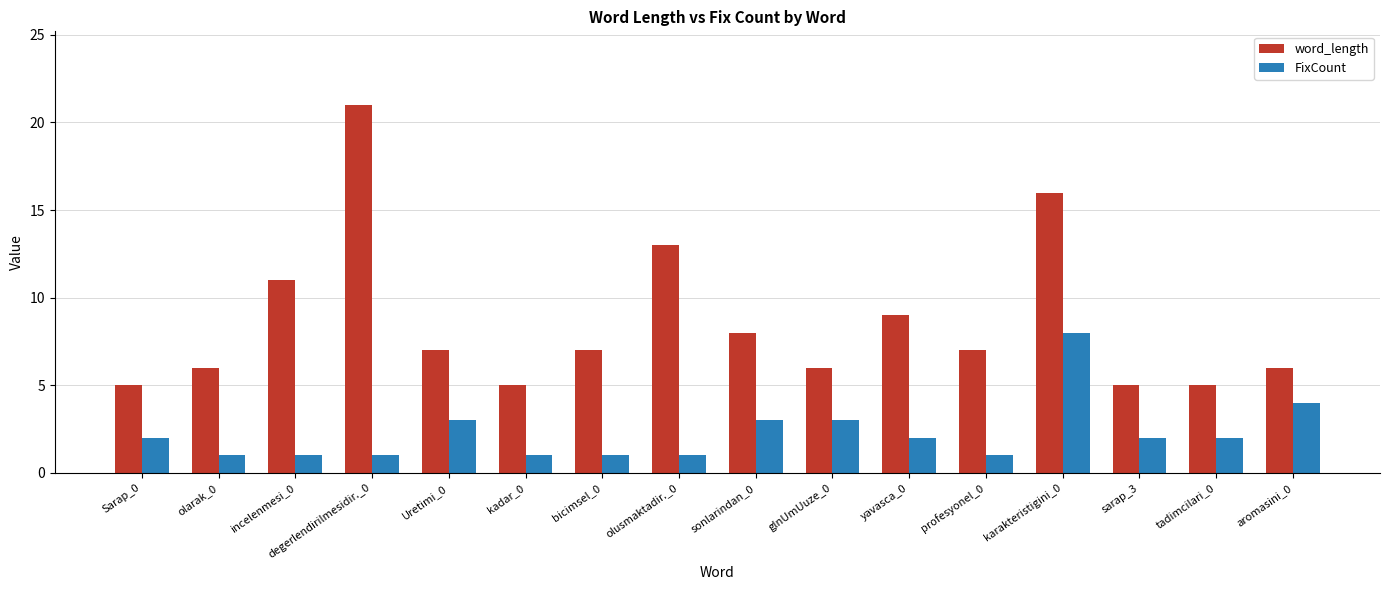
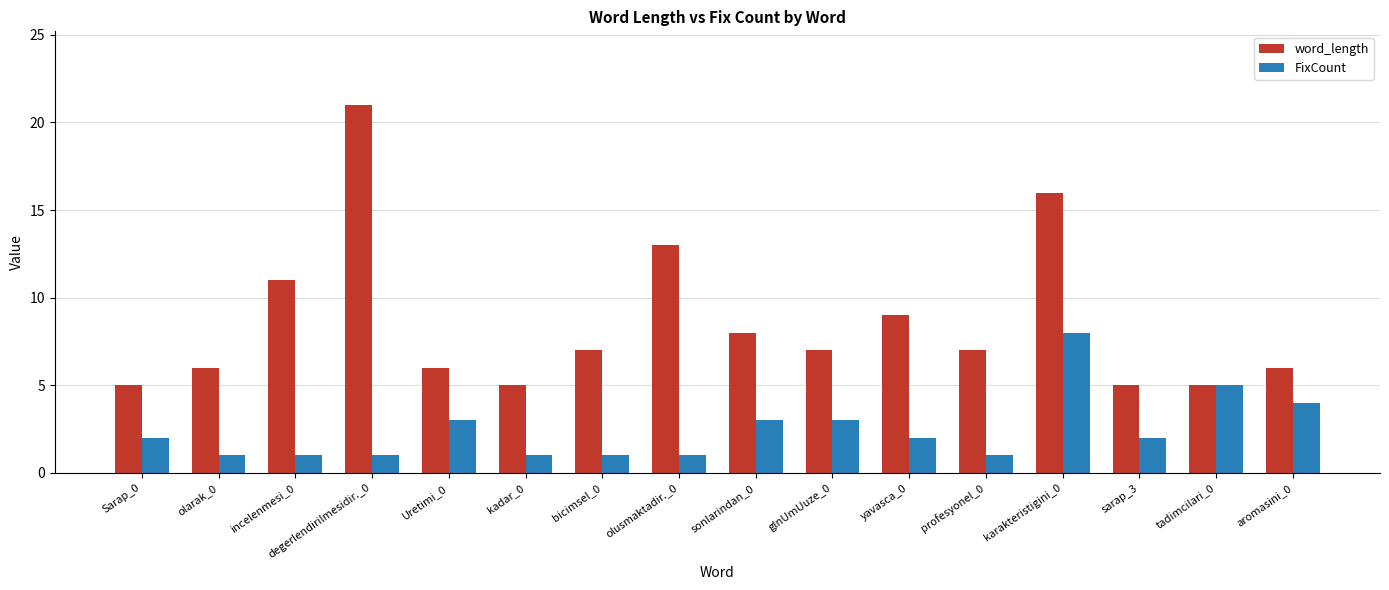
  {
    "word_length": {
      "Sarap_0": 5,
      "olarak_0": 6,
      "incelenmesi_0": 11,
      "degerlendirilmesidir._0": 21,
-     "Uretimi_0": 7,
+     "Uretimi_0": 6,
      "kadar_0": 5,
      "bicimsel_0": 7,
      "olusmaktadir._0": 13,
      "sonlarindan_0": 8,
-     "glnUmUuze_0": 6,
+     "glnUmUuze_0": 7,
      "yavasca_0": 9,
      "profesyonel_0": 7,
      "karakteristigini_0": 16,
      "sarap_3": 5,
      "tadimcilari_0": 5,
      "aromasini_0": 6
    },
    "FixCount": {
      "Sarap_0": 2,
      "olarak_0": 1,
      "incelenmesi_0": 1,
      "degerlendirilmesidir._0": 1,
      "Uretimi_0": 3,
      "kadar_0": 1,
      "bicimsel_0": 1,
      "olusmaktadir._0": 1,
      "sonlarindan_0": 3,
      "glnUmUuze_0": 3,
      "yavasca_0": 2,
      "profesyonel_0": 1,
      "karakteristigini_0": 8,
      "sarap_3": 2,
-     "tadimcilari_0": 2,
+     "tadimcilari_0": 5,
      "aromasini_0": 4
    }
  }
